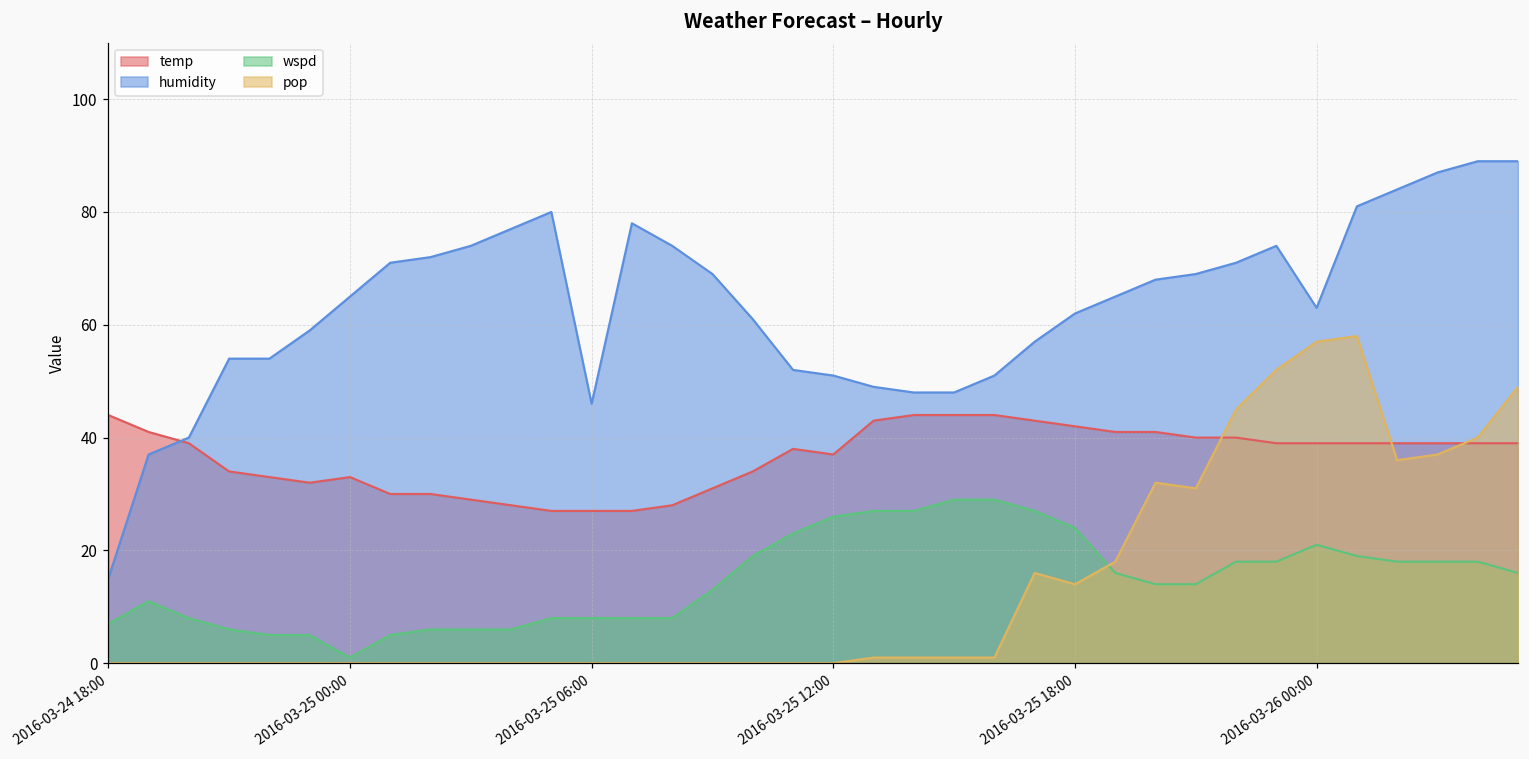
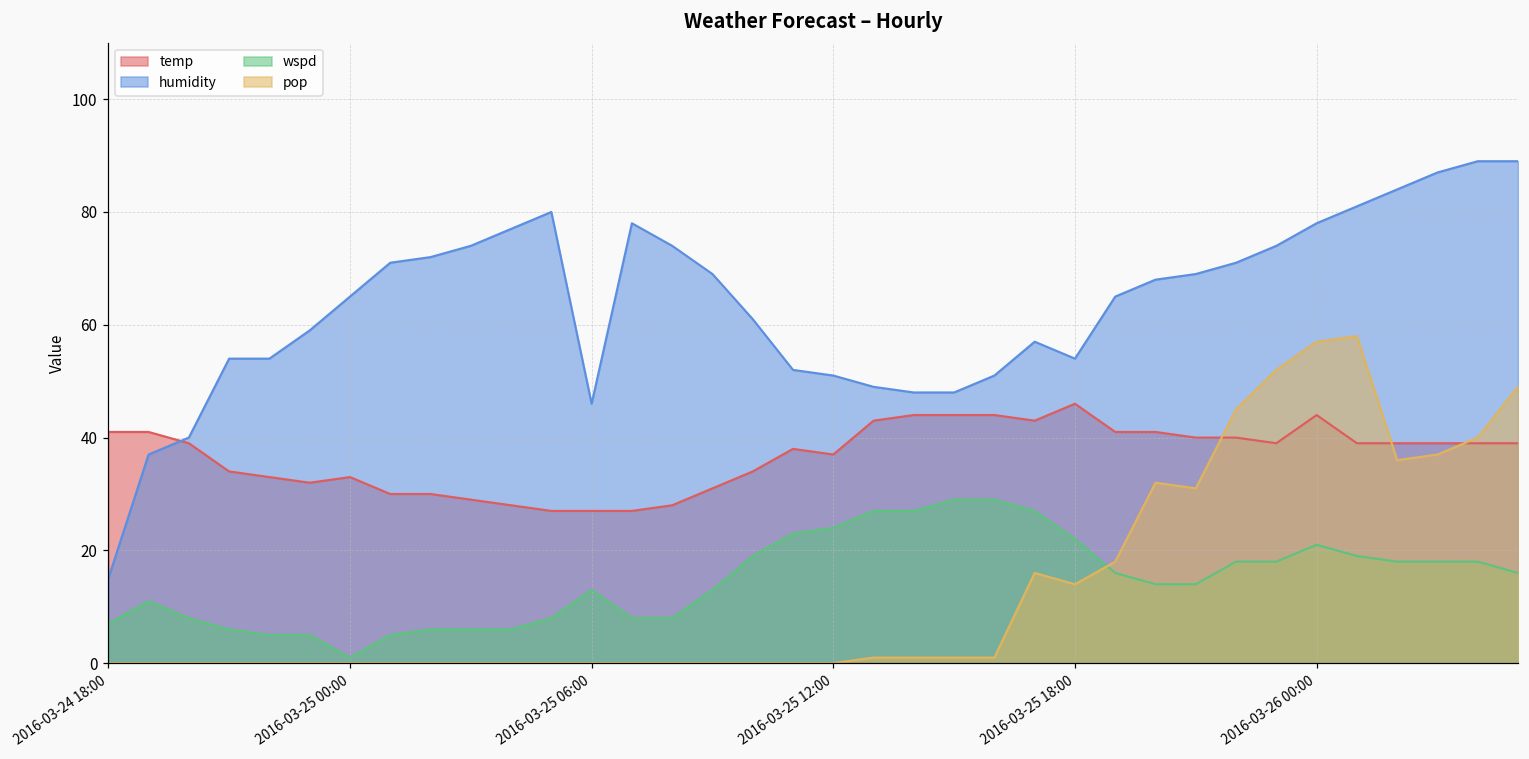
  {
    "temp": {
-     "2016-03-24 18:00": 44,
+     "2016-03-24 18:00": 41,
      "2016-03-25 00:00": 33,
      "2016-03-25 06:00": 27,
      "2016-03-25 12:00": 37,
-     "2016-03-25 18:00": 42,
-     "2016-03-26 00:00": 39
+     "2016-03-25 18:00": 46,
+     "2016-03-26 00:00": 44
    },
    "humidity": {
      "2016-03-24 18:00": 15,
      "2016-03-25 00:00": 65,
      "2016-03-25 06:00": 46,
      "2016-03-25 12:00": 51,
-     "2016-03-25 18:00": 62,
-     "2016-03-26 00:00": 63
+     "2016-03-25 18:00": 54,
+     "2016-03-26 00:00": 78
    },
    "wspd": {
      "2016-03-24 18:00": 7,
      "2016-03-25 00:00": 1,
-     "2016-03-25 06:00": 8,
-     "2016-03-25 12:00": 26,
-     "2016-03-25 18:00": 24,
+     "2016-03-25 06:00": 13,
+     "2016-03-25 12:00": 24,
+     "2016-03-25 18:00": 22,
      "2016-03-26 00:00": 21
    },
    "pop": {
      "2016-03-24 18:00": 0,
      "2016-03-25 00:00": 0,
      "2016-03-25 06:00": 0,
      "2016-03-25 12:00": 0,
      "2016-03-25 18:00": 14,
      "2016-03-26 00:00": 57
    }
  }
